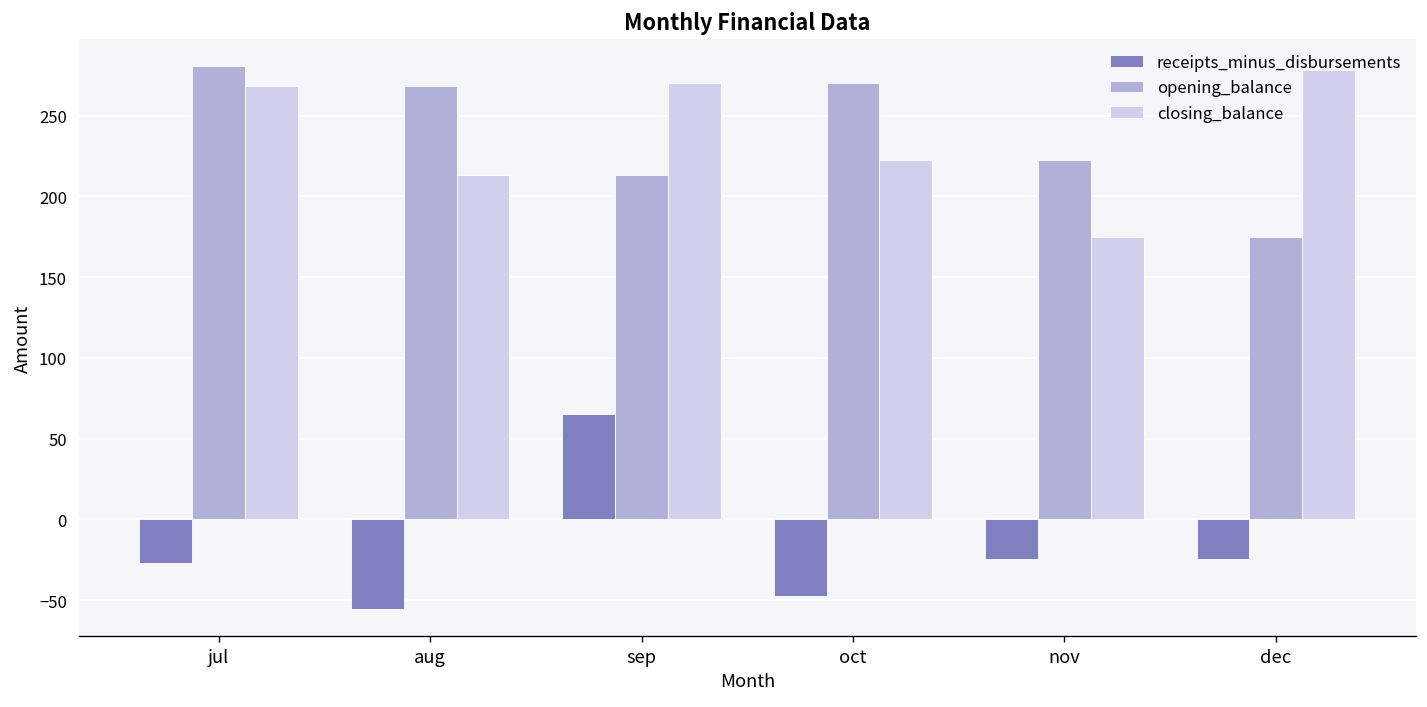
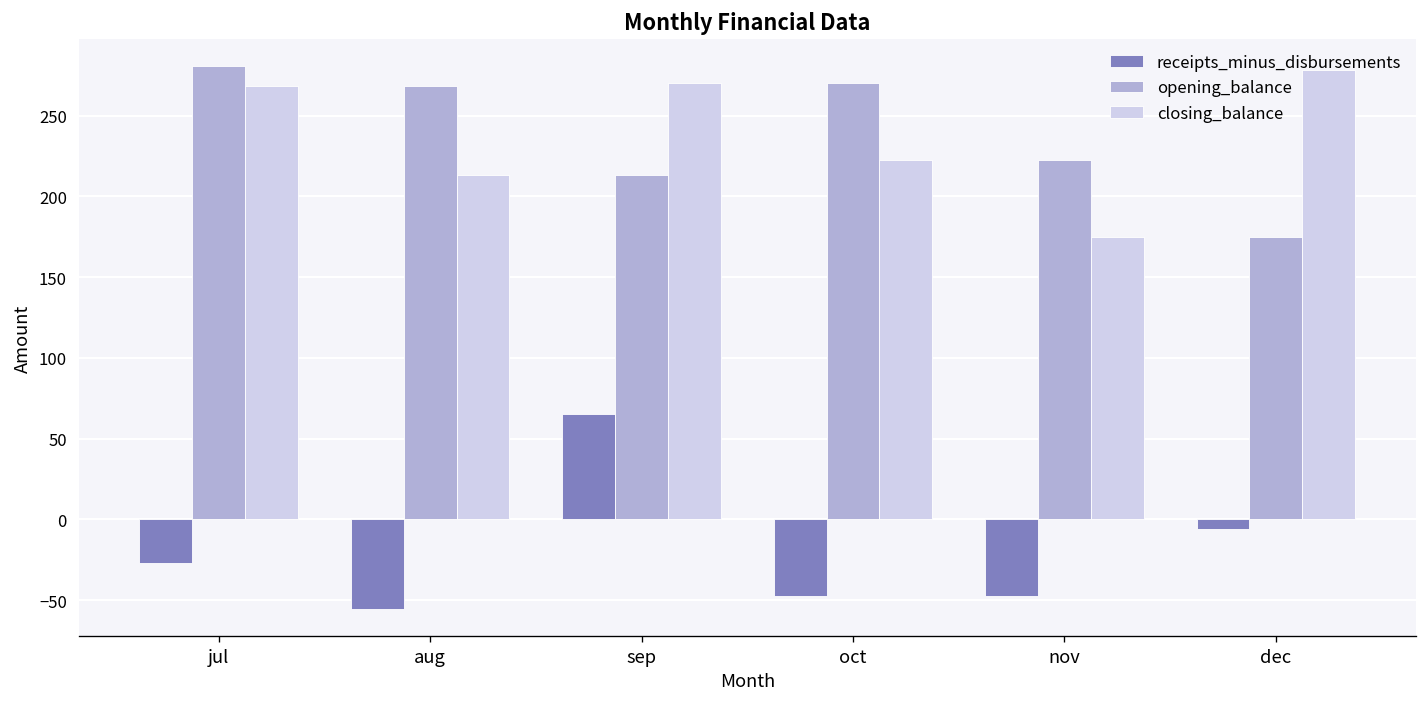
  {
    "receipts_minus_disbursements": {
      "jul": -27,
      "aug": -55,
      "sep": 65,
      "oct": -47,
-     "nov": -25,
-     "dec": -24
+     "nov": -48,
+     "dec": -6
    }
  }
